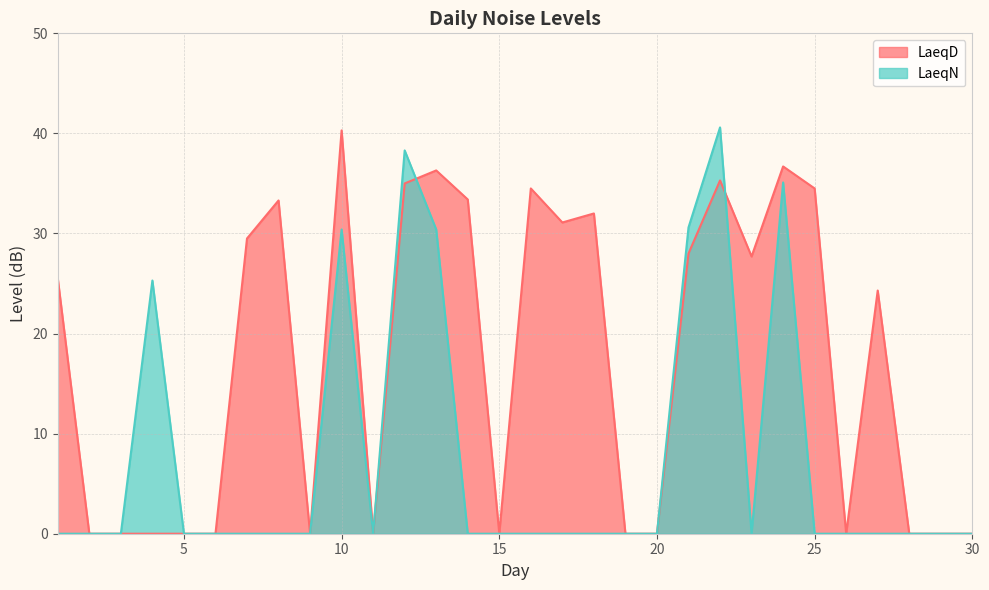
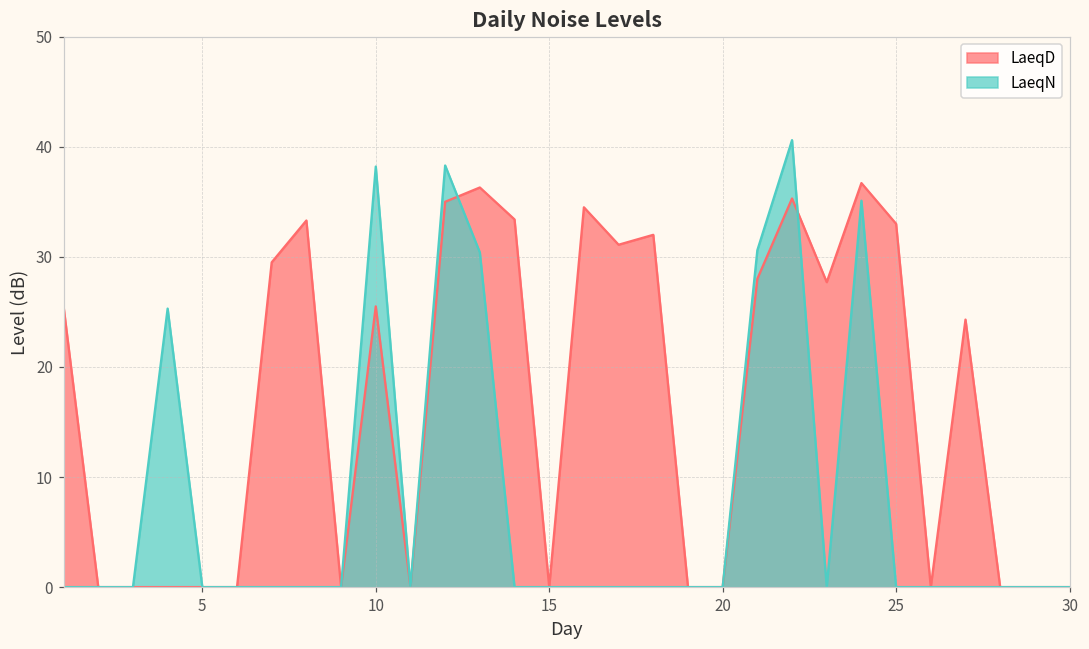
  {
    "LaeqD": {
-     "10": 40.3,
-     "25": 34.5
+     "10": 25.5,
+     "25": 33.0
    },
    "LaeqN": {
-     "10": 30.4,
+     "10": 38.2,
      "25": 0.0
    }
  }
